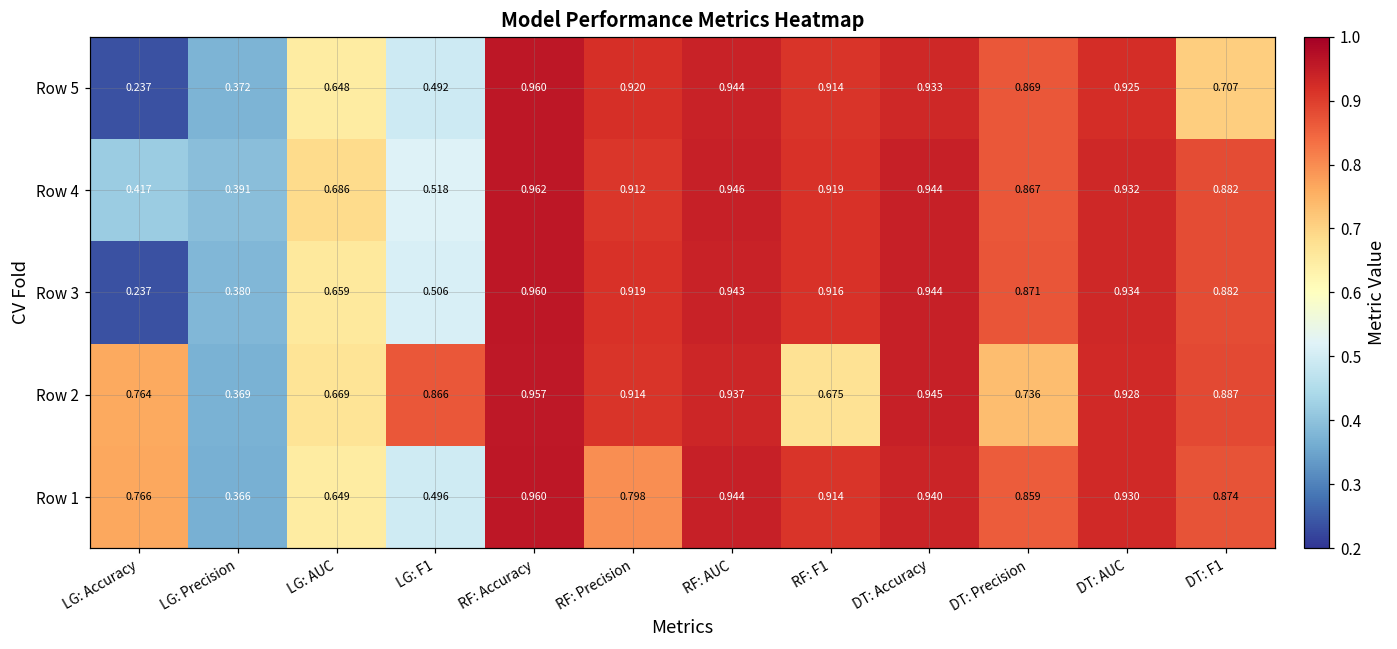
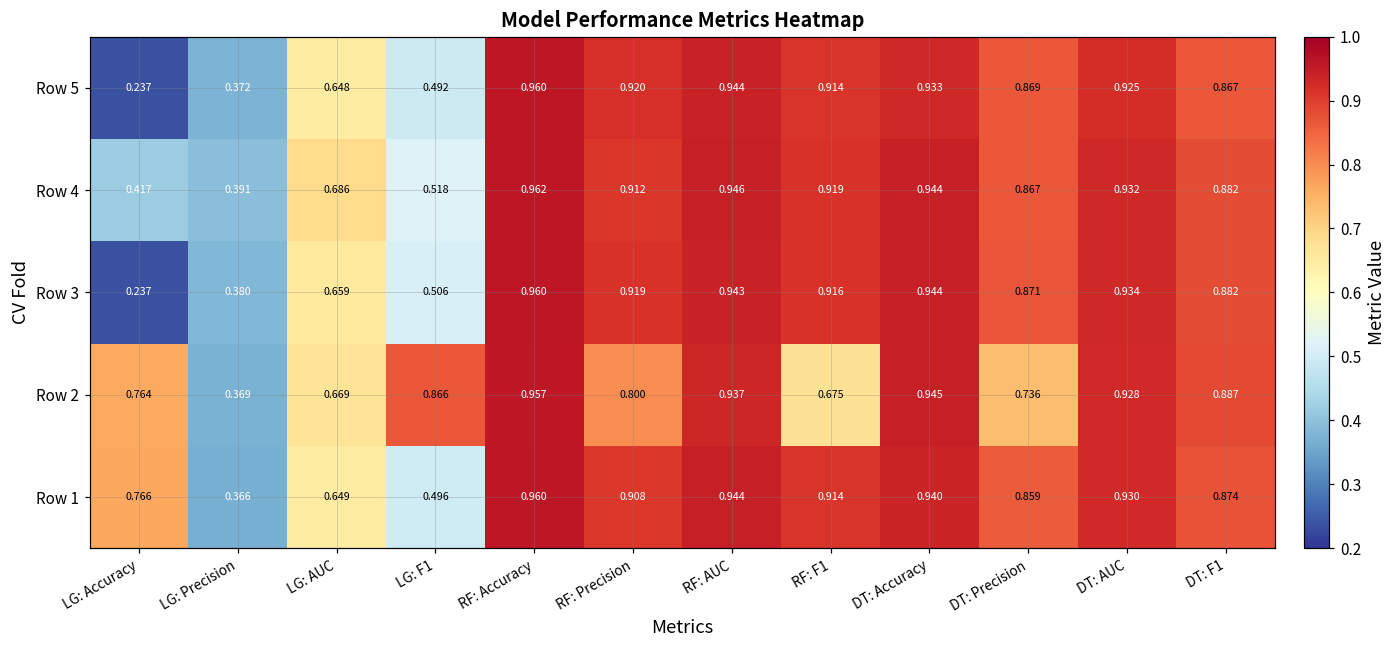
  {
    "Row 5": {
      "LG: Accuracy": 0.237,
      "LG: Precision": 0.372,
      "LG: AUC": 0.648,
      "LG: F1": 0.492,
      "RF: Accuracy": 0.960,
      "RF: Precision": 0.920,
      "RF: AUC": 0.944,
      "RF: F1": 0.914,
      "DT: Accuracy": 0.933,
      "DT: Precision": 0.869,
      "DT: AUC": 0.925,
-     "DT: F1": 0.707
+     "DT: F1": 0.867
    },
    "Row 4": {
      "LG: Accuracy": 0.417,
      "LG: Precision": 0.391,
      "LG: AUC": 0.686,
      "LG: F1": 0.518,
      "RF: Accuracy": 0.962,
      "RF: Precision": 0.912,
      "RF: AUC": 0.946,
      "RF: F1": 0.919,
      "DT: Accuracy": 0.944,
      "DT: Precision": 0.867,
      "DT: AUC": 0.932,
      "DT: F1": 0.882
    },
    "Row 3": {
      "LG: Accuracy": 0.237,
      "LG: Precision": 0.380,
      "LG: AUC": 0.659,
      "LG: F1": 0.506,
      "RF: Accuracy": 0.960,
      "RF: Precision": 0.919,
      "RF: AUC": 0.943,
      "RF: F1": 0.916,
      "DT: Accuracy": 0.944,
      "DT: Precision": 0.871,
      "DT: AUC": 0.934,
      "DT: F1": 0.882
    },
    "Row 2": {
      "LG: Accuracy": 0.764,
      "LG: Precision": 0.369,
      "LG: AUC": 0.669,
      "LG: F1": 0.866,
      "RF: Accuracy": 0.957,
-     "RF: Precision": 0.914,
+     "RF: Precision": 0.800,
      "RF: AUC": 0.937,
      "RF: F1": 0.675,
      "DT: Accuracy": 0.945,
      "DT: Precision": 0.736,
      "DT: AUC": 0.928,
      "DT: F1": 0.887
    },
    "Row 1": {
      "LG: Accuracy": 0.766,
      "LG: Precision": 0.366,
      "LG: AUC": 0.649,
      "LG: F1": 0.496,
      "RF: Accuracy": 0.960,
-     "RF: Precision": 0.798,
+     "RF: Precision": 0.908,
      "RF: AUC": 0.944,
      "RF: F1": 0.914,
      "DT: Accuracy": 0.940,
      "DT: Precision": 0.859,
      "DT: AUC": 0.930,
      "DT: F1": 0.874
    }
  }
